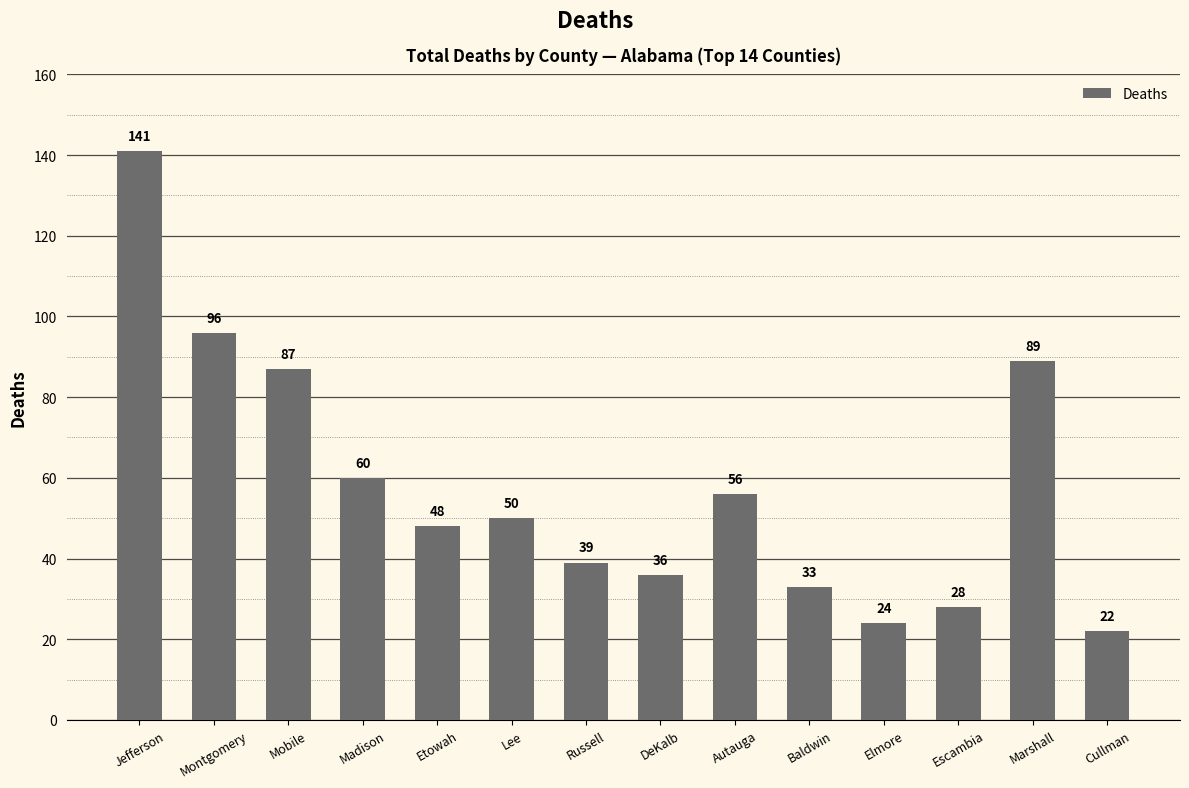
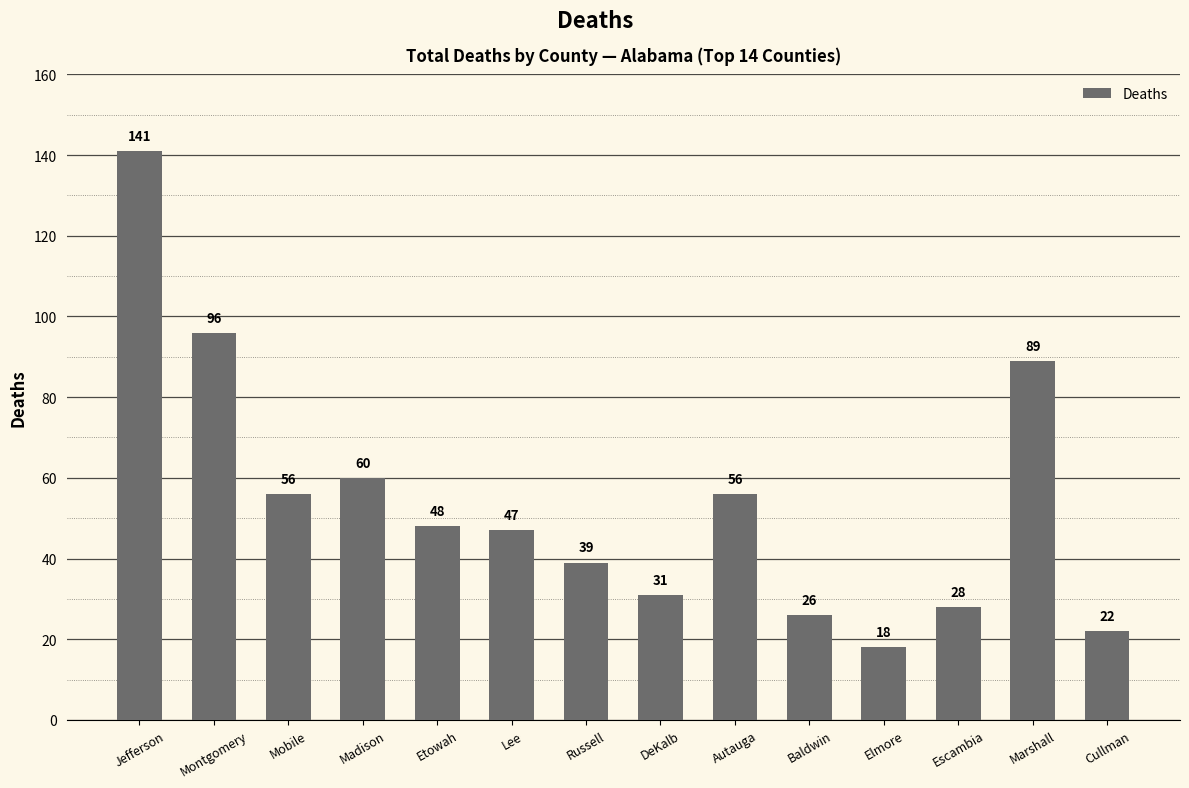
  {
    "Jefferson": 141,
    "Montgomery": 96,
-   "Mobile": 87,
+   "Mobile": 56,
    "Madison": 60,
    "Etowah": 48,
-   "Lee": 50,
+   "Lee": 47,
    "Russell": 39,
-   "DeKalb": 36,
+   "DeKalb": 31,
    "Autauga": 56,
-   "Baldwin": 33,
-   "Elmore": 24,
+   "Baldwin": 26,
+   "Elmore": 18,
    "Escambia": 28,
    "Marshall": 89,
    "Cullman": 22
  }
